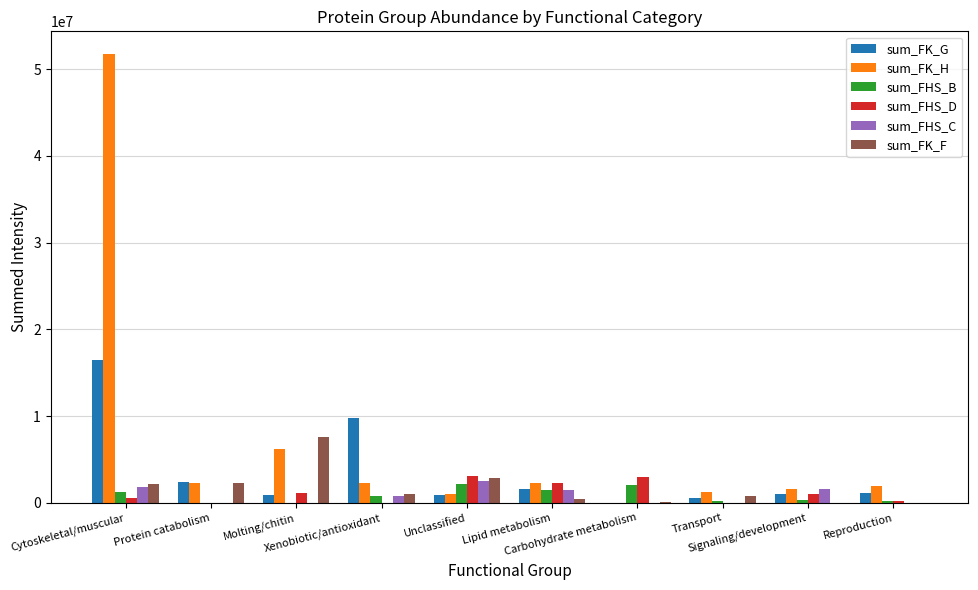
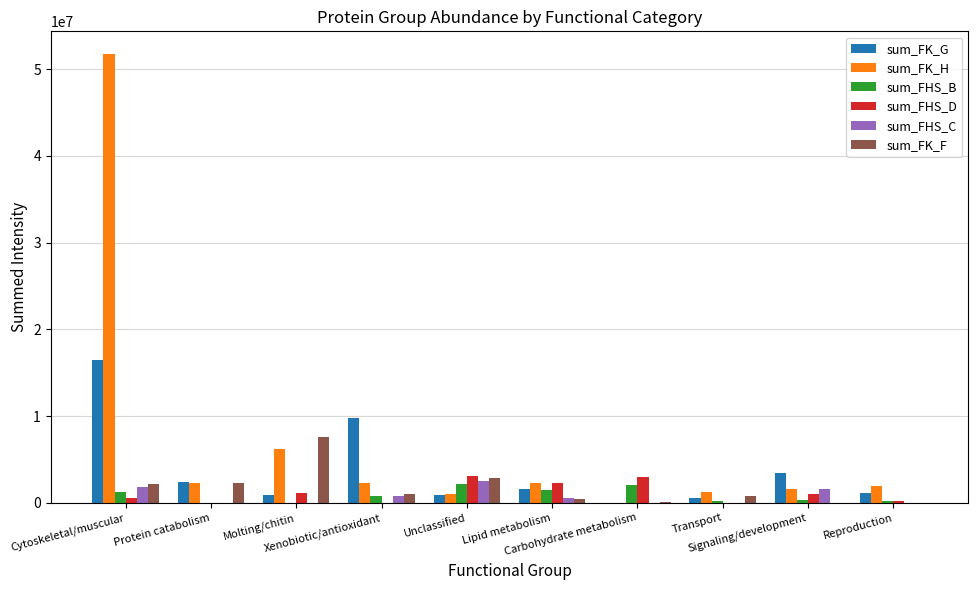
  {
    "sum_FK_G": {
      "Cytoskeletal/muscular": 16000000,
      "Protein catabolism": 2000000,
      "Molting/chitin": 1000000,
      "Xenobiotic/antioxidant": 10000000,
      "Unclassified": 1000000,
      "Lipid metabolism": 2000000,
      "Carbohydrate metabolism": 0,
      "Transport": 1000000,
-     "Signaling/development": 1000000,
+     "Signaling/development": 3000000,
      "Reproduction": 1000000
    },
    "sum_FK_H": {
      "Cytoskeletal/muscular": 52000000,
      "Protein catabolism": 2000000,
      "Molting/chitin": 6000000,
      "Xenobiotic/antioxidant": 2000000,
      "Unclassified": 1000000,
      "Lipid metabolism": 2000000,
      "Carbohydrate metabolism": 0,
      "Transport": 1000000,
      "Signaling/development": 2000000,
      "Reproduction": 2000000
    },
    "sum_FHS_B": {
      "Cytoskeletal/muscular": 1000000,
      "Protein catabolism": 0,
      "Molting/chitin": 0,
      "Xenobiotic/antioxidant": 1000000,
      "Unclassified": 2000000,
      "Lipid metabolism": 1000000,
      "Carbohydrate metabolism": 2000000,
      "Signaling/development": 0
    },
    "sum_FHS_D": {
      "Cytoskeletal/muscular": 1000000,
      "Protein catabolism": 0,
      "Molting/chitin": 1000000,
      "Xenobiotic/antioxidant": 0,
      "Unclassified": 3000000,
      "Lipid metabolism": 2000000,
      "Carbohydrate metabolism": 3000000,
      "Transport": 0,
      "Signaling/development": 1000000
    },
    "sum_FHS_C": {
      "Cytoskeletal/muscular": 2000000,
      "Protein catabolism": 0,
      "Molting/chitin": 0,
      "Xenobiotic/antioxidant": 1000000,
      "Unclassified": 2000000,
-     "Lipid metabolism": 1500000,
+     "Lipid metabolism": 500000,
      "Carbohydrate metabolism": 0,
      "Transport": 0,
      "Signaling/development": 2000000,
      "Reproduction": 0
    },
    "sum_FK_F": {
      "Cytoskeletal/muscular": 2000000,
      "Protein catabolism": 2000000,
      "Molting/chitin": 8000000,
      "Xenobiotic/antioxidant": 1000000,
      "Unclassified": 3000000,
      "Lipid metabolism": 0,
      "Transport": 1000000,
      "Signaling/development": 0,
      "Reproduction": 0
    }
  }
